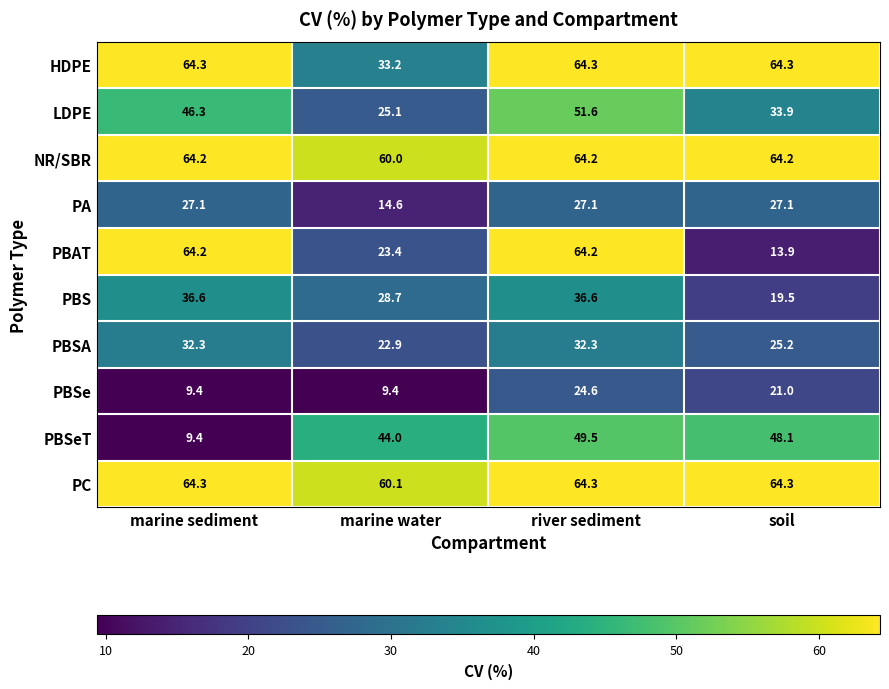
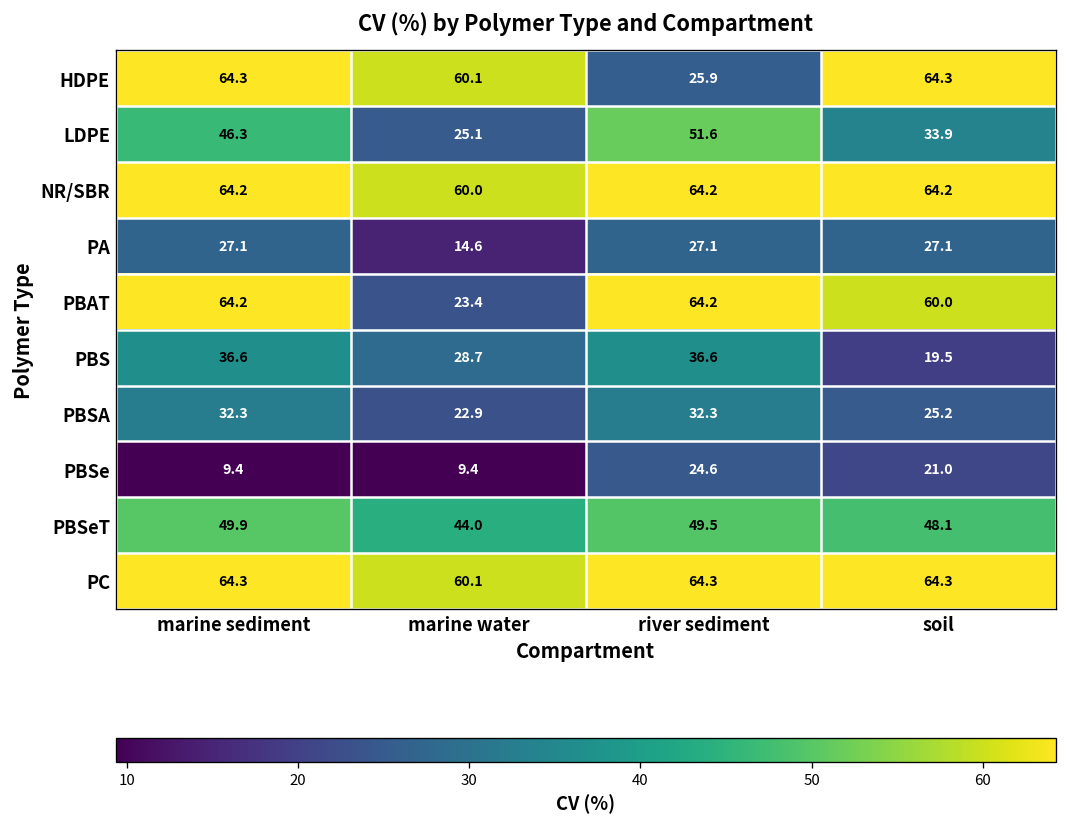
  {
    "HDPE": {
      "marine sediment": 64.3,
-     "marine water": 33.2,
-     "river sediment": 64.3,
+     "marine water": 60.1,
+     "river sediment": 25.9,
      "soil": 64.3
    },
    "LDPE": {
      "marine sediment": 46.3,
      "marine water": 25.1,
      "river sediment": 51.6,
      "soil": 33.9
    },
    "NR/SBR": {
      "marine sediment": 64.2,
      "marine water": 60.0,
      "river sediment": 64.2,
      "soil": 64.2
    },
    "PA": {
      "marine sediment": 27.1,
      "marine water": 14.6,
      "river sediment": 27.1,
      "soil": 27.1
    },
    "PBAT": {
      "marine sediment": 64.2,
      "marine water": 23.4,
      "river sediment": 64.2,
-     "soil": 13.9
+     "soil": 60.0
    },
    "PBS": {
      "marine sediment": 36.6,
      "marine water": 28.7,
      "river sediment": 36.6,
      "soil": 19.5
    },
    "PBSA": {
      "marine sediment": 32.3,
      "marine water": 22.9,
      "river sediment": 32.3,
      "soil": 25.2
    },
    "PBSe": {
      "marine sediment": 9.4,
      "marine water": 9.4,
      "river sediment": 24.6,
      "soil": 21.0
    },
    "PBSeT": {
-     "marine sediment": 9.4,
+     "marine sediment": 49.9,
      "marine water": 44.0,
      "river sediment": 49.5,
      "soil": 48.1
    },
    "PC": {
      "marine sediment": 64.3,
      "marine water": 60.1,
      "river sediment": 64.3,
      "soil": 64.3
    }
  }
